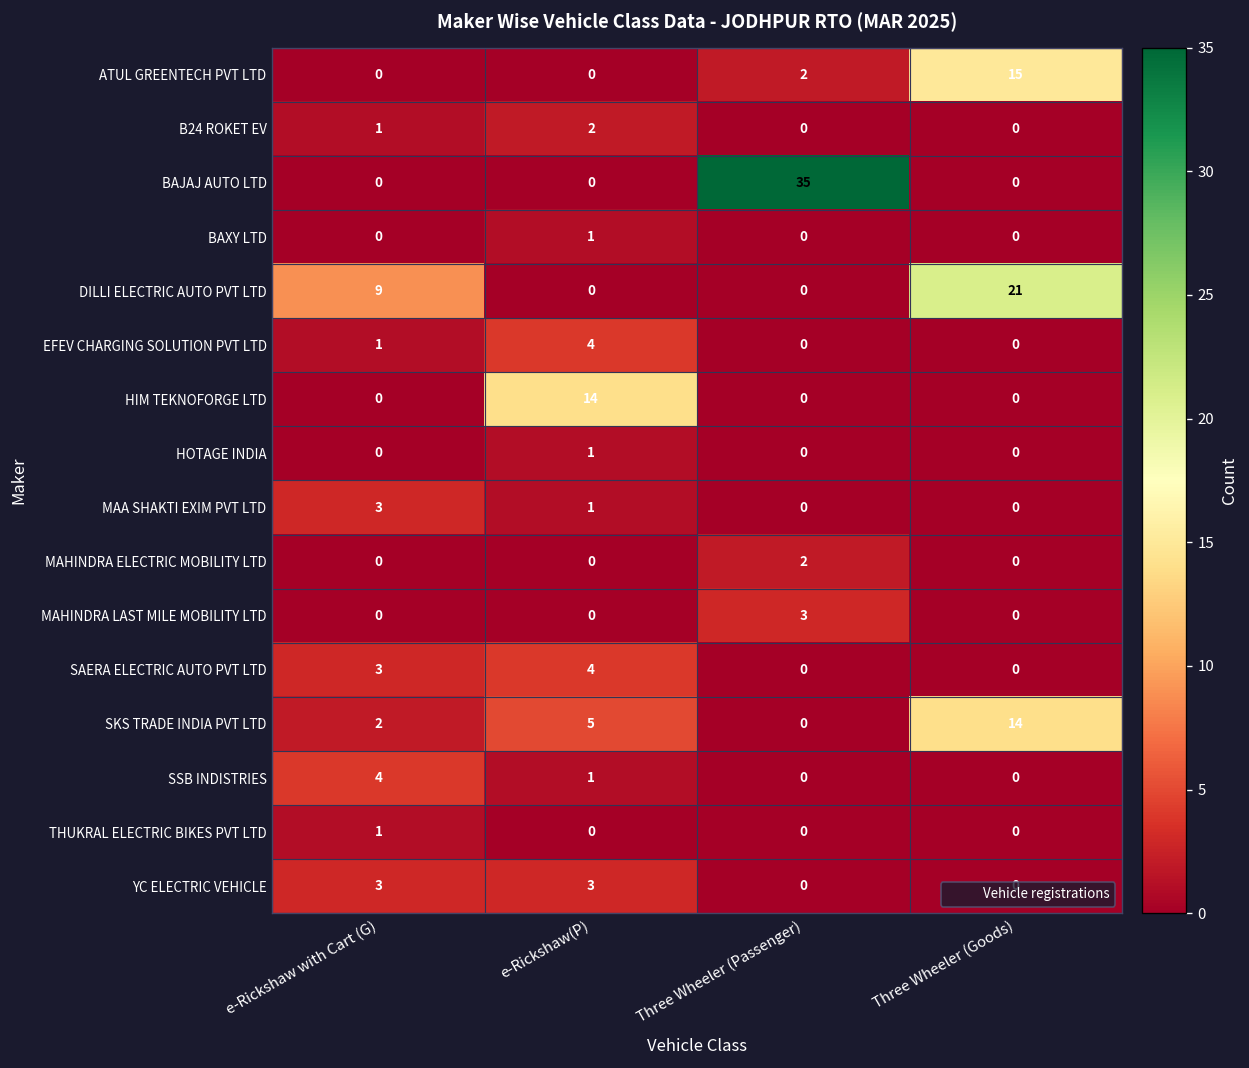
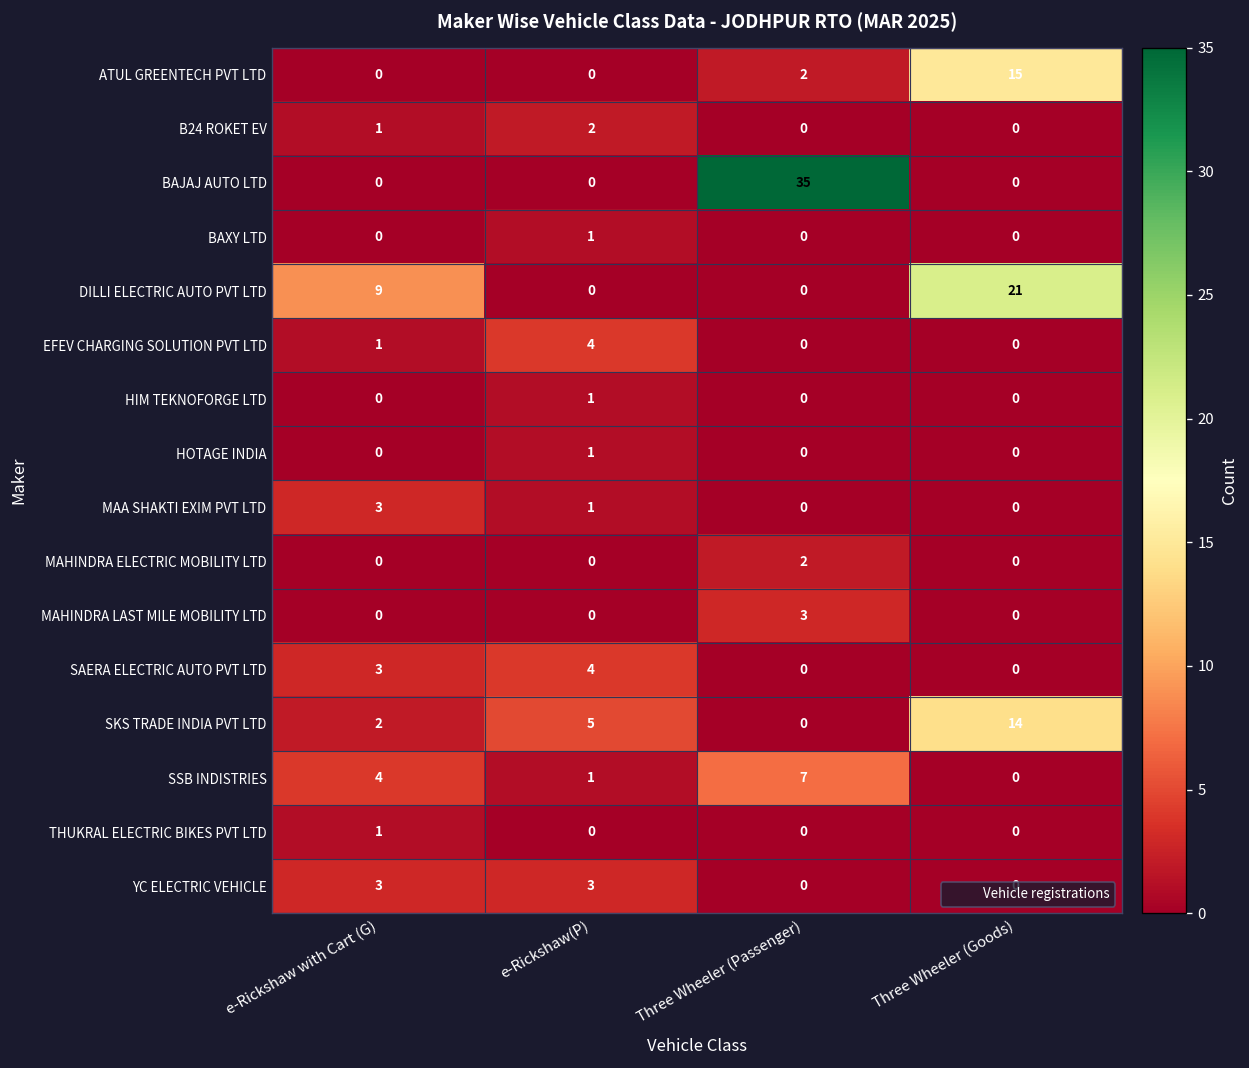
  {
    "ATUL GREENTECH PVT LTD": {
      "e-Rickshaw with Cart (G)": 0,
      "e-Rickshaw(P)": 0,
      "Three Wheeler (Passenger)": 2,
      "Three Wheeler (Goods)": 15
    },
    "B24 ROKET EV": {
      "e-Rickshaw with Cart (G)": 1,
      "e-Rickshaw(P)": 2,
      "Three Wheeler (Passenger)": 0,
      "Three Wheeler (Goods)": 0
    },
    "BAJAJ AUTO LTD": {
      "e-Rickshaw with Cart (G)": 0,
      "e-Rickshaw(P)": 0,
      "Three Wheeler (Passenger)": 35,
      "Three Wheeler (Goods)": 0
    },
    "BAXY LTD": {
      "e-Rickshaw with Cart (G)": 0,
      "e-Rickshaw(P)": 1,
      "Three Wheeler (Passenger)": 0,
      "Three Wheeler (Goods)": 0
    },
    "DILLI ELECTRIC AUTO PVT LTD": {
      "e-Rickshaw with Cart (G)": 9,
      "e-Rickshaw(P)": 0,
      "Three Wheeler (Passenger)": 0,
      "Three Wheeler (Goods)": 21
    },
    "EFEV CHARGING SOLUTION PVT LTD": {
      "e-Rickshaw with Cart (G)": 1,
      "e-Rickshaw(P)": 4,
      "Three Wheeler (Passenger)": 0,
      "Three Wheeler (Goods)": 0
    },
    "HIM TEKNOFORGE LTD": {
      "e-Rickshaw with Cart (G)": 0,
-     "e-Rickshaw(P)": 14,
+     "e-Rickshaw(P)": 1,
      "Three Wheeler (Passenger)": 0,
      "Three Wheeler (Goods)": 0
    },
    "HOTAGE INDIA": {
      "e-Rickshaw with Cart (G)": 0,
      "e-Rickshaw(P)": 1,
      "Three Wheeler (Passenger)": 0,
      "Three Wheeler (Goods)": 0
    },
    "MAA SHAKTI EXIM PVT LTD": {
      "e-Rickshaw with Cart (G)": 3,
      "e-Rickshaw(P)": 1,
      "Three Wheeler (Passenger)": 0,
      "Three Wheeler (Goods)": 0
    },
    "MAHINDRA ELECTRIC MOBILITY LTD": {
      "e-Rickshaw with Cart (G)": 0,
      "e-Rickshaw(P)": 0,
      "Three Wheeler (Passenger)": 2,
      "Three Wheeler (Goods)": 0
    },
    "MAHINDRA LAST MILE MOBILITY LTD": {
      "e-Rickshaw with Cart (G)": 0,
      "e-Rickshaw(P)": 0,
      "Three Wheeler (Passenger)": 3,
      "Three Wheeler (Goods)": 0
    },
    "SAERA ELECTRIC AUTO PVT LTD": {
      "e-Rickshaw with Cart (G)": 3,
      "e-Rickshaw(P)": 4,
      "Three Wheeler (Passenger)": 0,
      "Three Wheeler (Goods)": 0
    },
    "SKS TRADE INDIA PVT LTD": {
      "e-Rickshaw with Cart (G)": 2,
      "e-Rickshaw(P)": 5,
      "Three Wheeler (Passenger)": 0,
      "Three Wheeler (Goods)": 14
    },
    "SSB INDISTRIES": {
      "e-Rickshaw with Cart (G)": 4,
      "e-Rickshaw(P)": 1,
-     "Three Wheeler (Passenger)": 0,
+     "Three Wheeler (Passenger)": 7,
      "Three Wheeler (Goods)": 0
    },
    "THUKRAL ELECTRIC BIKES PVT LTD": {
      "e-Rickshaw with Cart (G)": 1,
      "e-Rickshaw(P)": 0,
      "Three Wheeler (Passenger)": 0,
      "Three Wheeler (Goods)": 0
    },
    "YC ELECTRIC VEHICLE": {
      "e-Rickshaw with Cart (G)": 3,
      "e-Rickshaw(P)": 3,
      "Three Wheeler (Passenger)": 0
    }
  }
